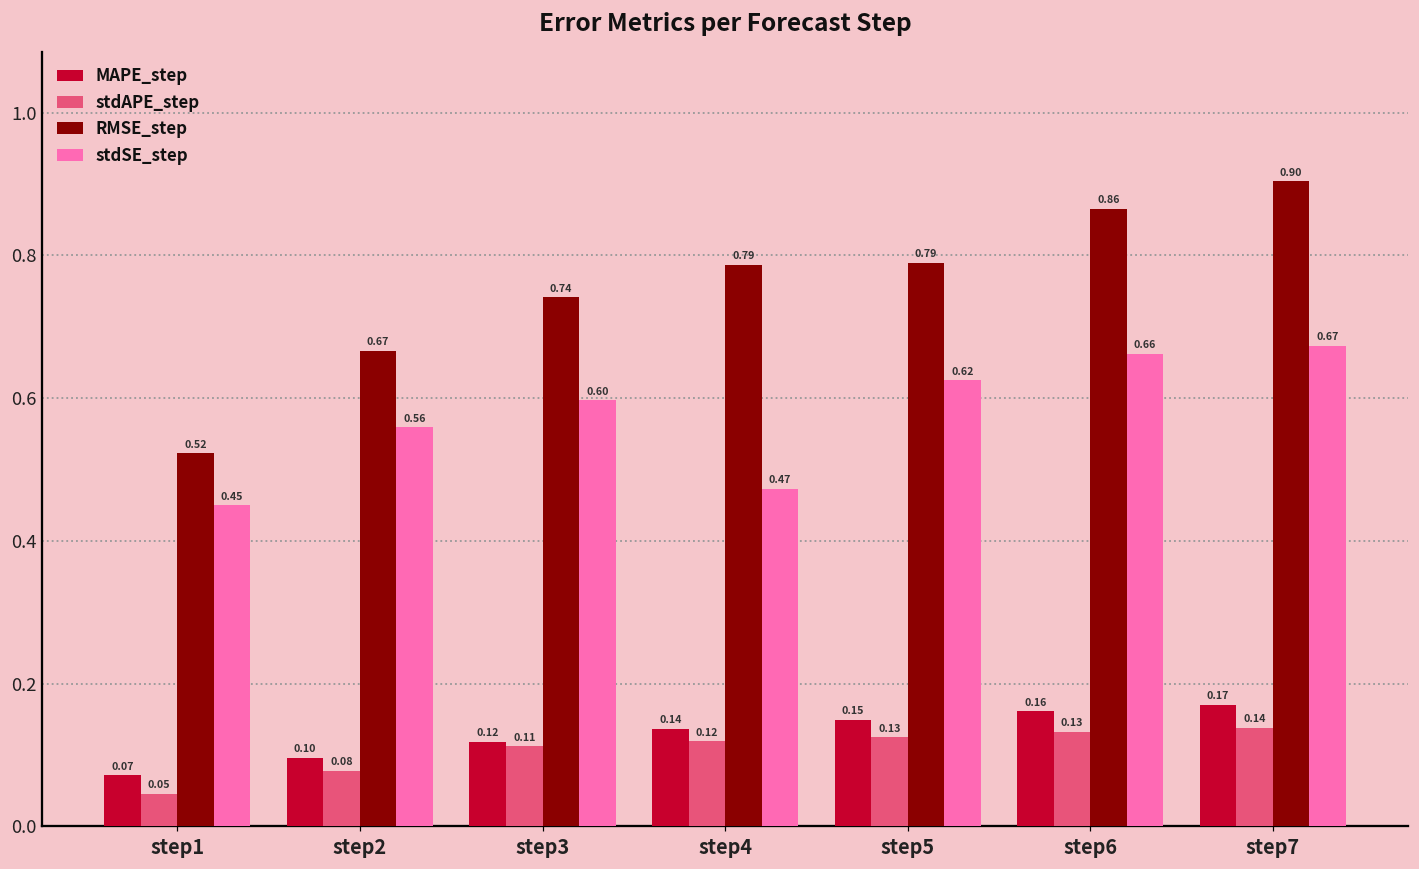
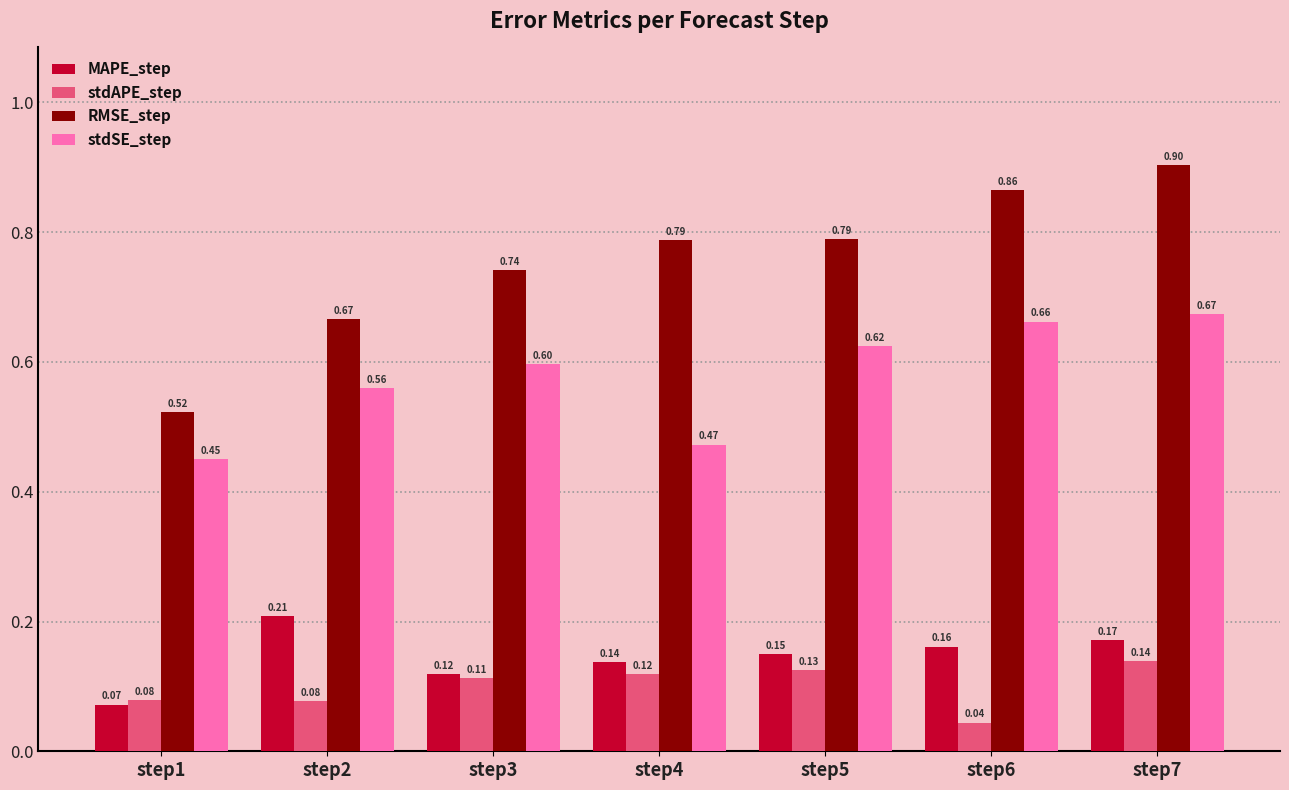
  {
    "MAPE_step": {
      "step1": 0.07,
-     "step2": 0.10,
+     "step2": 0.21,
      "step3": 0.12,
      "step4": 0.14,
      "step5": 0.15,
      "step6": 0.16,
      "step7": 0.17
    },
    "stdAPE_step": {
-     "step1": 0.05,
+     "step1": 0.08,
      "step2": 0.08,
      "step3": 0.11,
      "step4": 0.12,
      "step5": 0.13,
-     "step6": 0.13,
+     "step6": 0.04,
      "step7": 0.14
    },
    "RMSE_step": {
      "step1": 0.52,
      "step2": 0.67,
      "step3": 0.74,
      "step4": 0.79,
      "step5": 0.79,
      "step6": 0.86,
      "step7": 0.90
    },
    "stdSE_step": {
      "step1": 0.45,
      "step2": 0.56,
      "step3": 0.60,
      "step4": 0.47,
      "step5": 0.62,
      "step6": 0.66,
      "step7": 0.67
    }
  }
